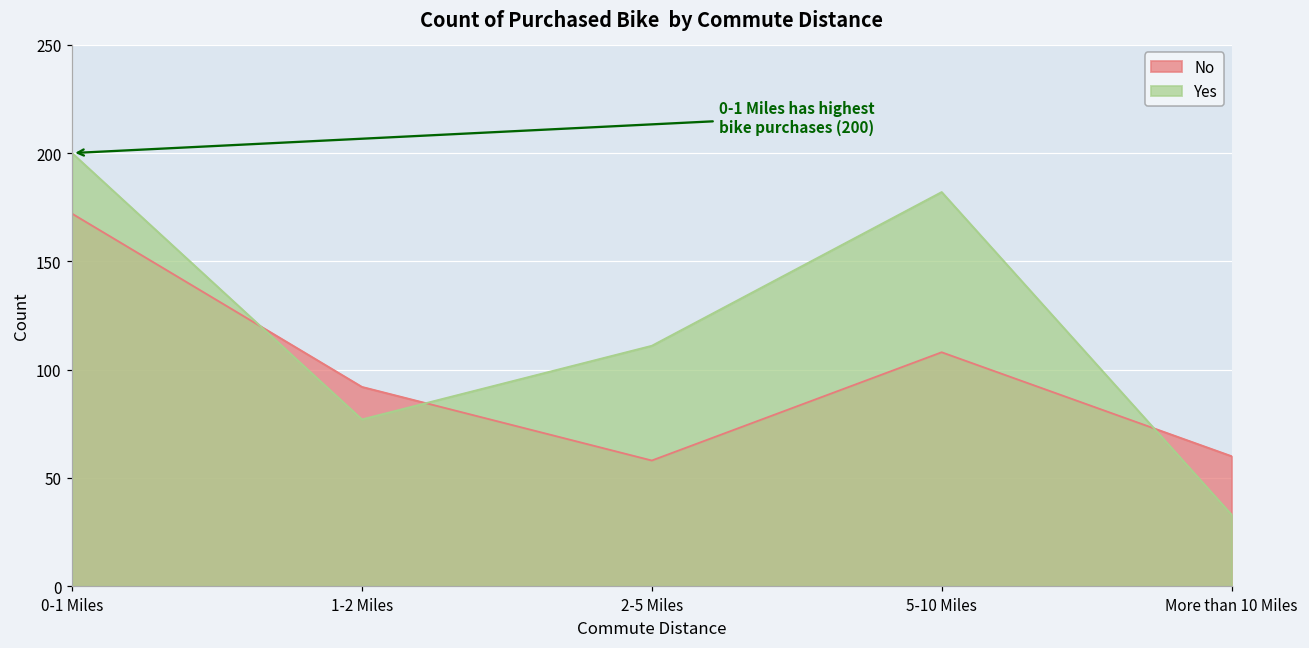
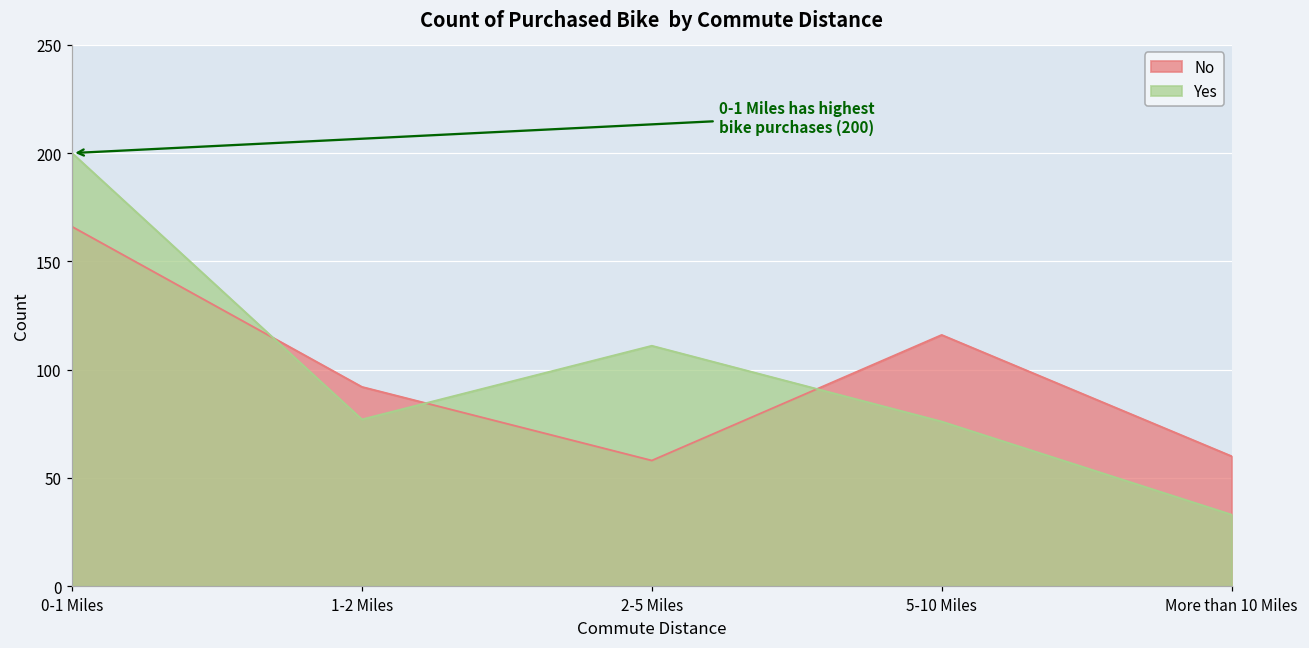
  {
    "No": {
-     "0-1 Miles": 172,
+     "0-1 Miles": 166,
      "1-2 Miles": 92,
      "2-5 Miles": 58,
-     "5-10 Miles": 108,
+     "5-10 Miles": 116,
      "More than 10 Miles": 60
    },
    "Yes": {
      "1-2 Miles": 77,
      "2-5 Miles": 111,
-     "5-10 Miles": 182,
+     "5-10 Miles": 76,
      "More than 10 Miles": 33
    }
  }
